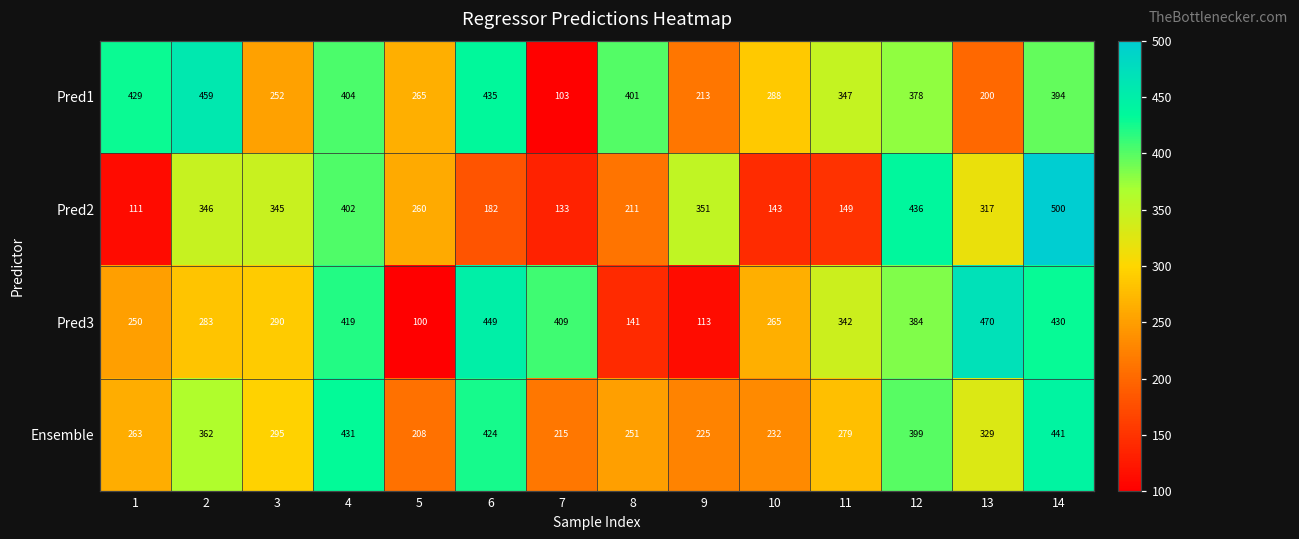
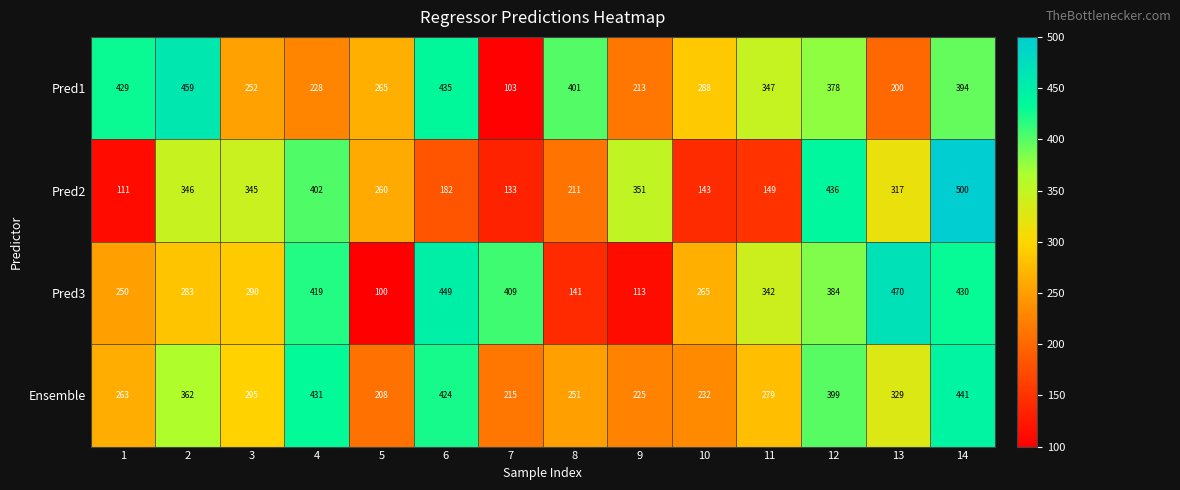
  {
    "Pred1": {
      "1": 429,
      "2": 459,
      "3": 252,
-     "4": 404,
+     "4": 228,
      "5": 265,
      "6": 435,
      "7": 103,
      "8": 401,
      "9": 213,
      "10": 288,
      "11": 347,
      "12": 378,
      "13": 200,
      "14": 394
    },
    "Pred2": {
      "1": 111,
      "2": 346,
      "3": 345,
      "4": 402,
      "5": 260,
      "6": 182,
      "7": 133,
      "8": 211,
      "9": 351,
      "10": 143,
      "11": 149,
      "12": 436,
      "13": 317,
      "14": 500
    },
    "Pred3": {
      "1": 250,
      "2": 283,
      "3": 290,
      "4": 419,
      "5": 100,
      "6": 449,
      "7": 409,
      "8": 141,
      "9": 113,
      "10": 265,
      "11": 342,
      "12": 384,
      "13": 470,
      "14": 430
    },
    "Ensemble": {
      "1": 263,
      "2": 362,
      "3": 295,
      "4": 431,
      "5": 208,
      "6": 424,
      "7": 215,
      "8": 251,
      "9": 225,
      "10": 232,
      "11": 279,
      "12": 399,
      "13": 329,
      "14": 441
    }
  }
